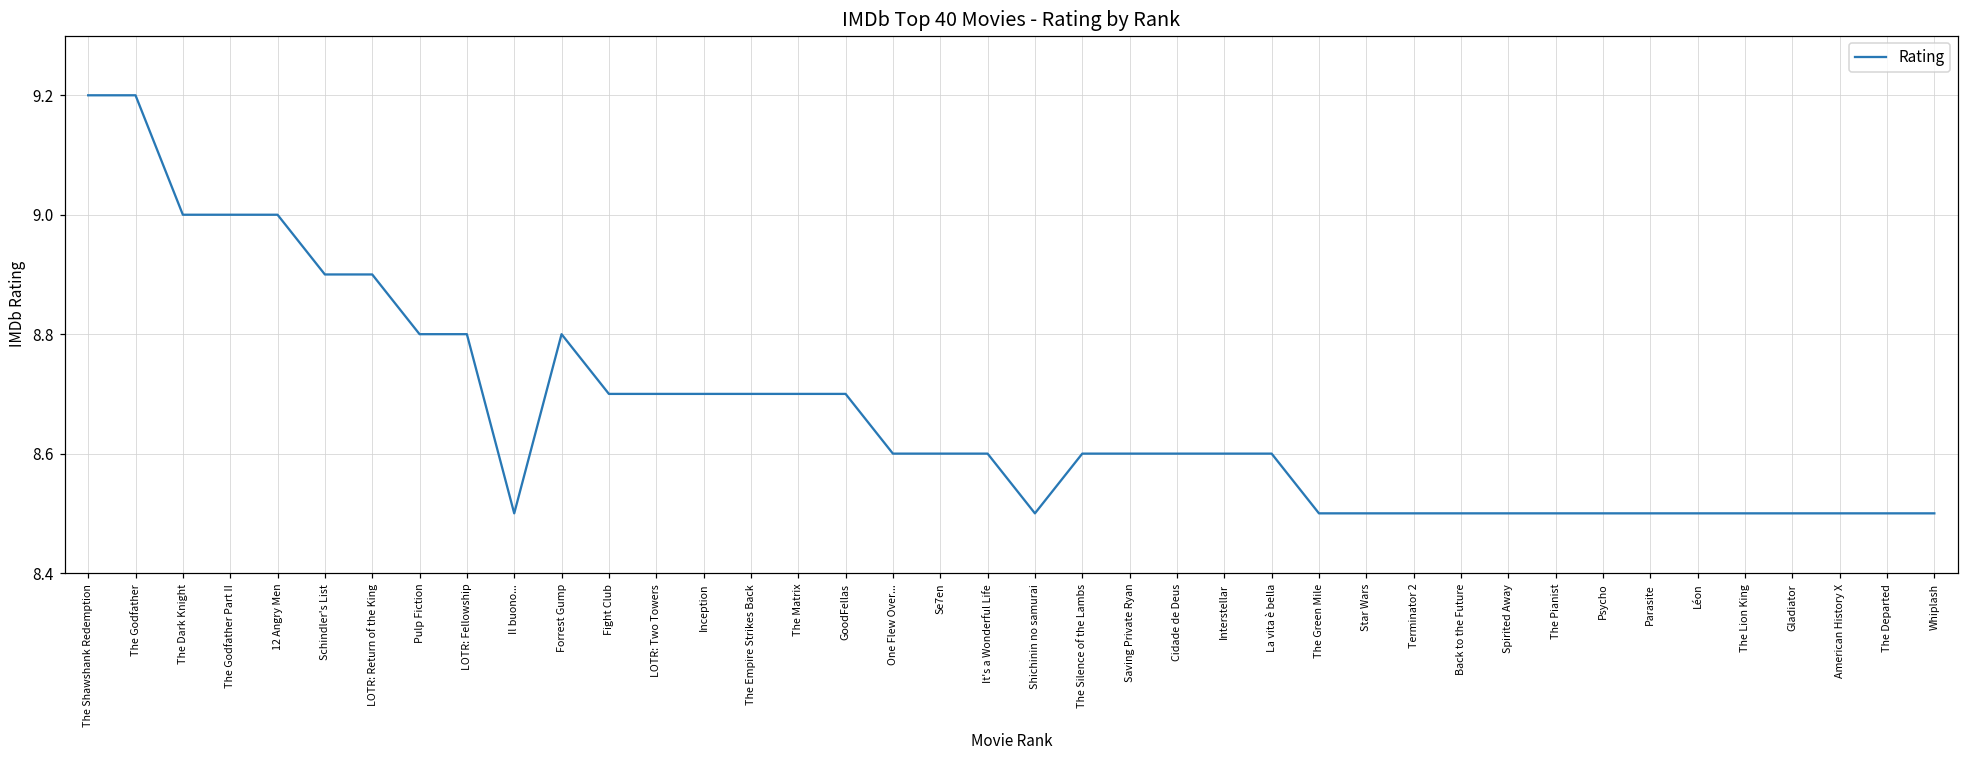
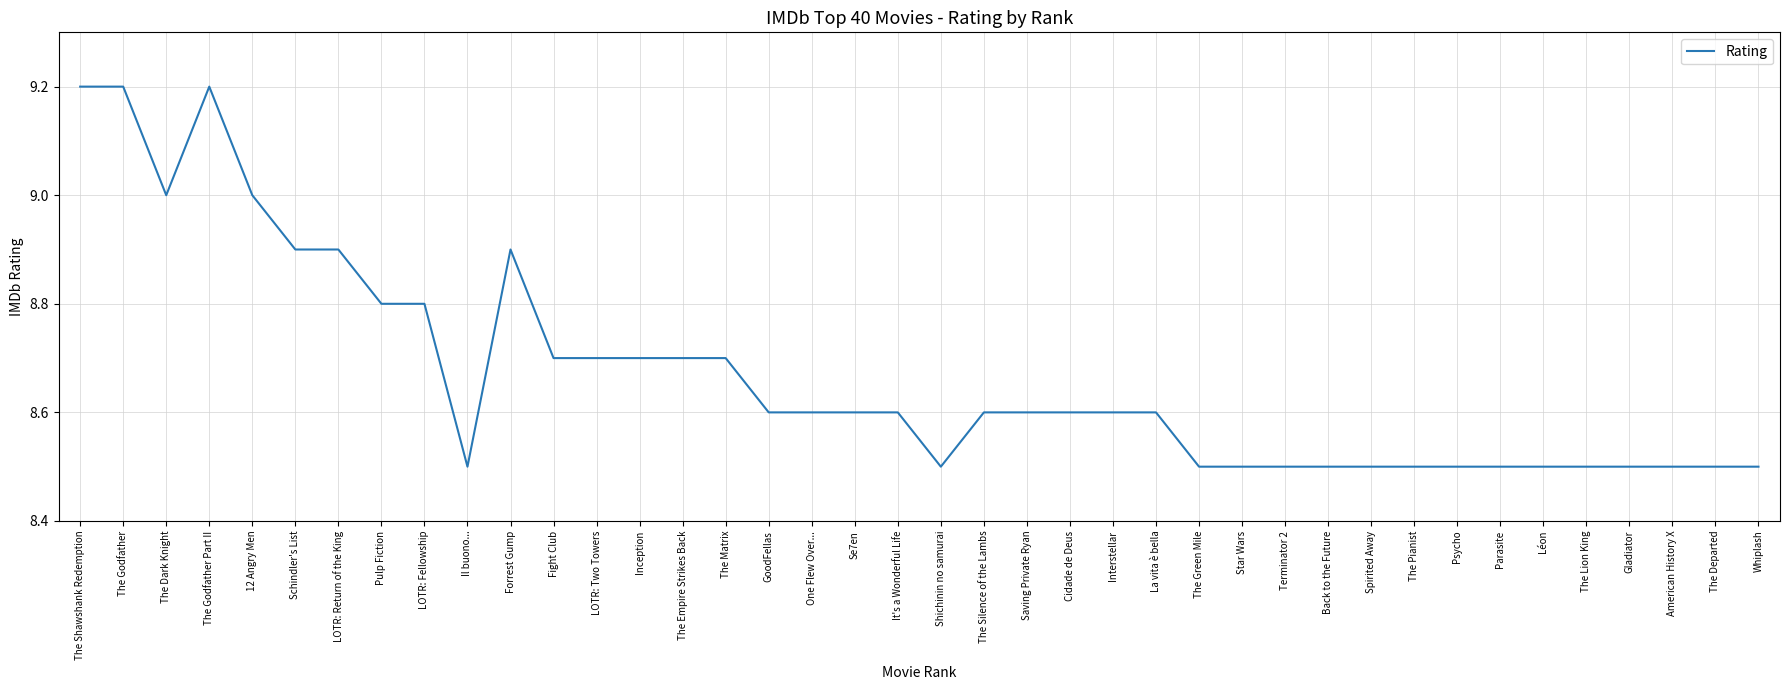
  {
    "The Shawshank Redemption": 9.2,
    "The Godfather": 9.2,
    "The Dark Knight": 9.0,
-   "The Godfather Part II": 9.0,
+   "The Godfather Part II": 9.2,
    "12 Angry Men": 9.0,
    "Schindler's List": 8.9,
    "LOTR: Return of the King": 8.9,
    "Pulp Fiction": 8.8,
    "LOTR: Fellowship": 8.8,
    "Il buono...": 8.5,
-   "Forrest Gump": 8.8,
+   "Forrest Gump": 8.9,
    "Fight Club": 8.7,
    "LOTR: Two Towers": 8.7,
    "Inception": 8.7,
    "The Empire Strikes Back": 8.7,
    "The Matrix": 8.7,
-   "GoodFellas": 8.7,
+   "GoodFellas": 8.6,
    "One Flew Over...": 8.6,
    "Se7en": 8.6,
    "It's a Wonderful Life": 8.6,
    "Shichinin no samurai": 8.5,
    "The Silence of the Lambs": 8.6,
    "Saving Private Ryan": 8.6,
    "Cidade de Deus": 8.6,
    "Interstellar": 8.6,
    "La vita è bella": 8.6,
    "The Green Mile": 8.5,
    "Star Wars": 8.5,
    "Terminator 2": 8.5,
    "Back to the Future": 8.5,
    "Spirited Away": 8.5,
    "The Pianist": 8.5,
    "Psycho": 8.5,
    "Parasite": 8.5,
    "Léon": 8.5,
    "The Lion King": 8.5,
    "Gladiator": 8.5,
    "American History X": 8.5,
    "The Departed": 8.5,
    "Whiplash": 8.5
  }
